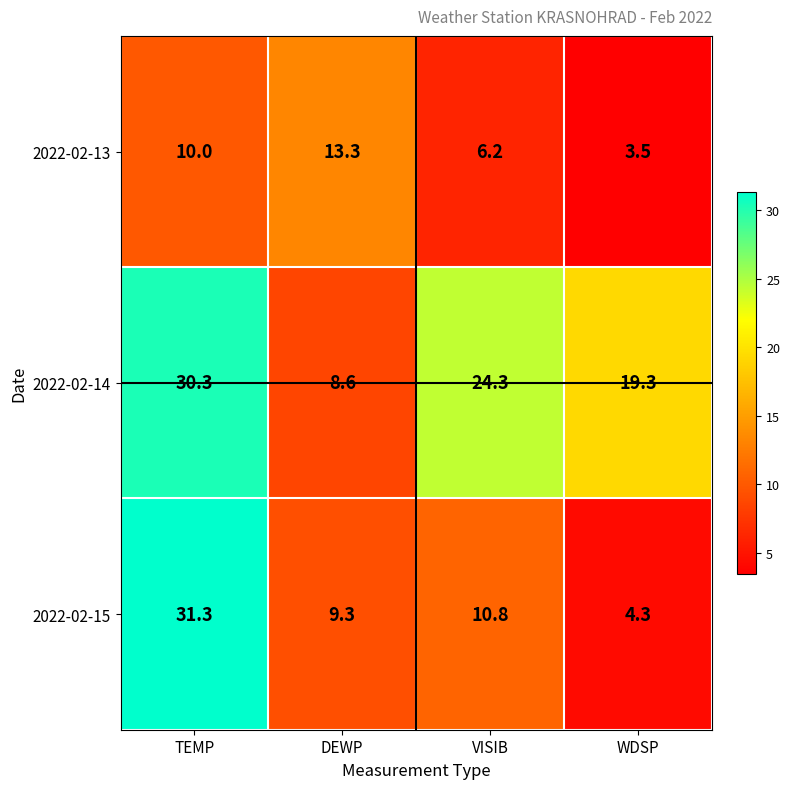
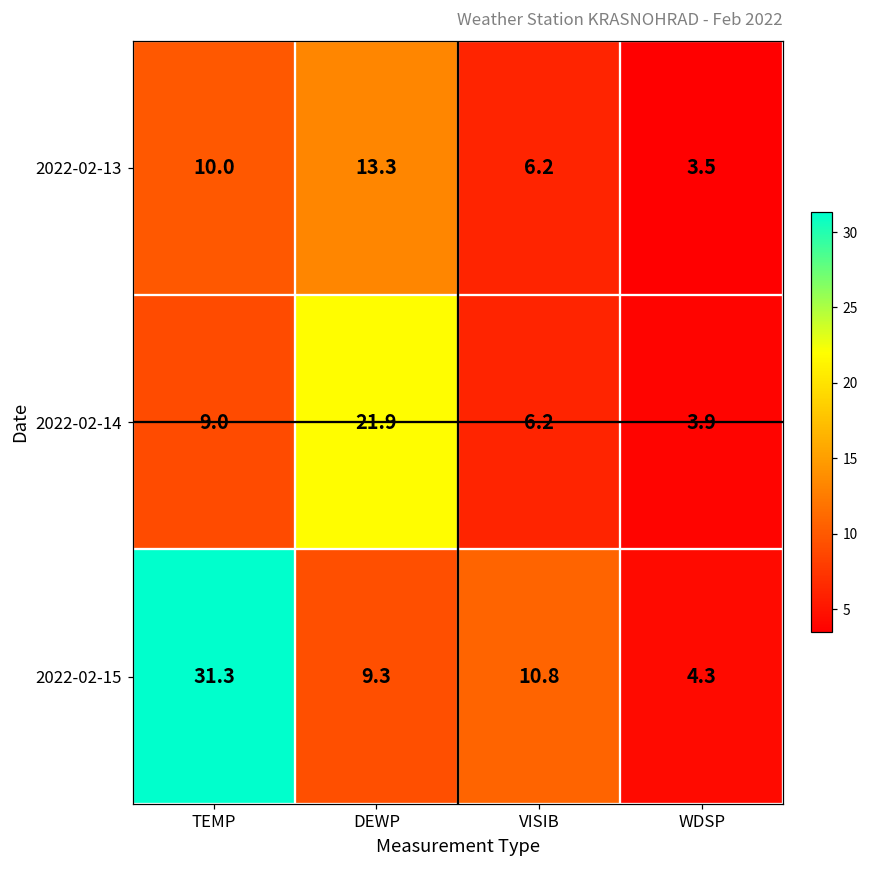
  {
    "2022-02-13": {
      "TEMP": 10.0,
      "DEWP": 13.3,
      "VISIB": 6.2,
      "WDSP": 3.5
    },
    "2022-02-14": {
-     "TEMP": 30.3,
-     "DEWP": 8.6,
-     "VISIB": 24.3,
-     "WDSP": 19.3
+     "TEMP": 9.0,
+     "DEWP": 21.9,
+     "VISIB": 6.2,
+     "WDSP": 3.9
    },
    "2022-02-15": {
      "TEMP": 31.3,
      "DEWP": 9.3,
      "VISIB": 10.8,
      "WDSP": 4.3
    }
  }
